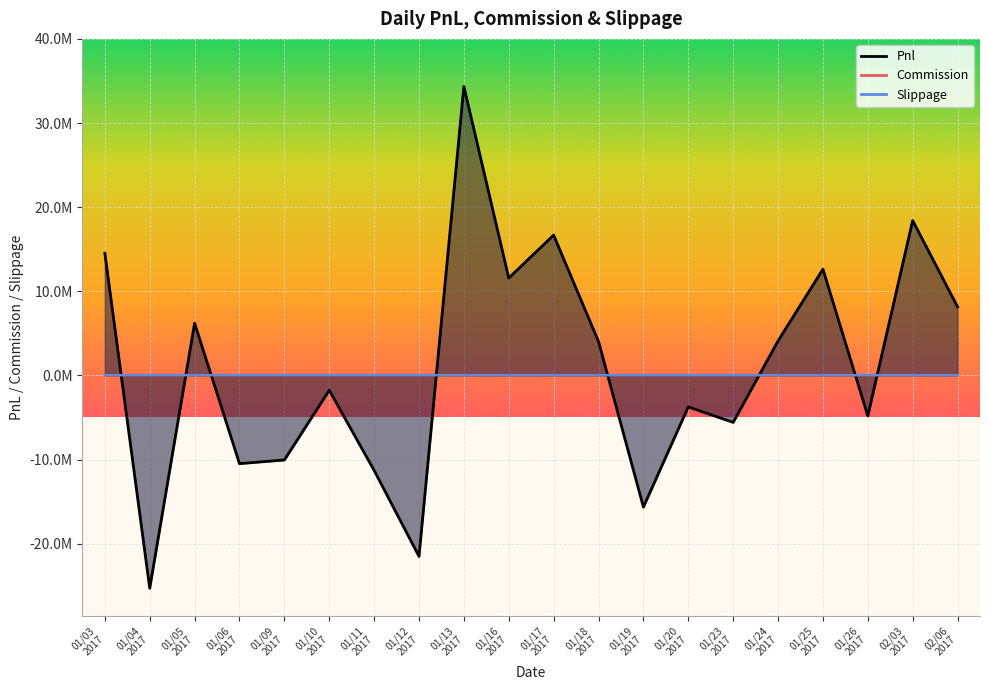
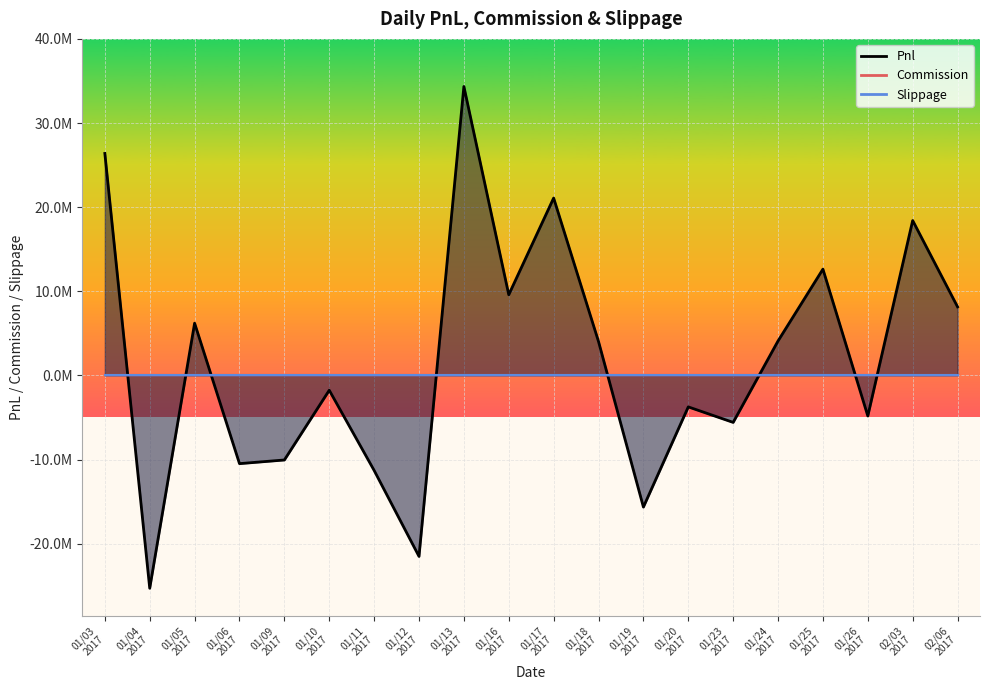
  {
    "Pnl": {
-     "01/03 2017": 15000000,
-     "01/16 2017": 12000000,
-     "01/17 2017": 17000000
+     "01/03 2017": 26000000,
+     "01/16 2017": 10000000,
+     "01/17 2017": 21000000
    },
    "Slippage": {
      "01/03 2017": 0,
      "01/05 2017": 0,
      "01/13 2017": 0,
      "01/16 2017": 0,
      "01/17 2017": 0,
      "01/18 2017": 0,
      "01/24 2017": 0,
      "01/25 2017": 0,
      "02/03 2017": 0,
      "02/06 2017": 0
    }
  }
